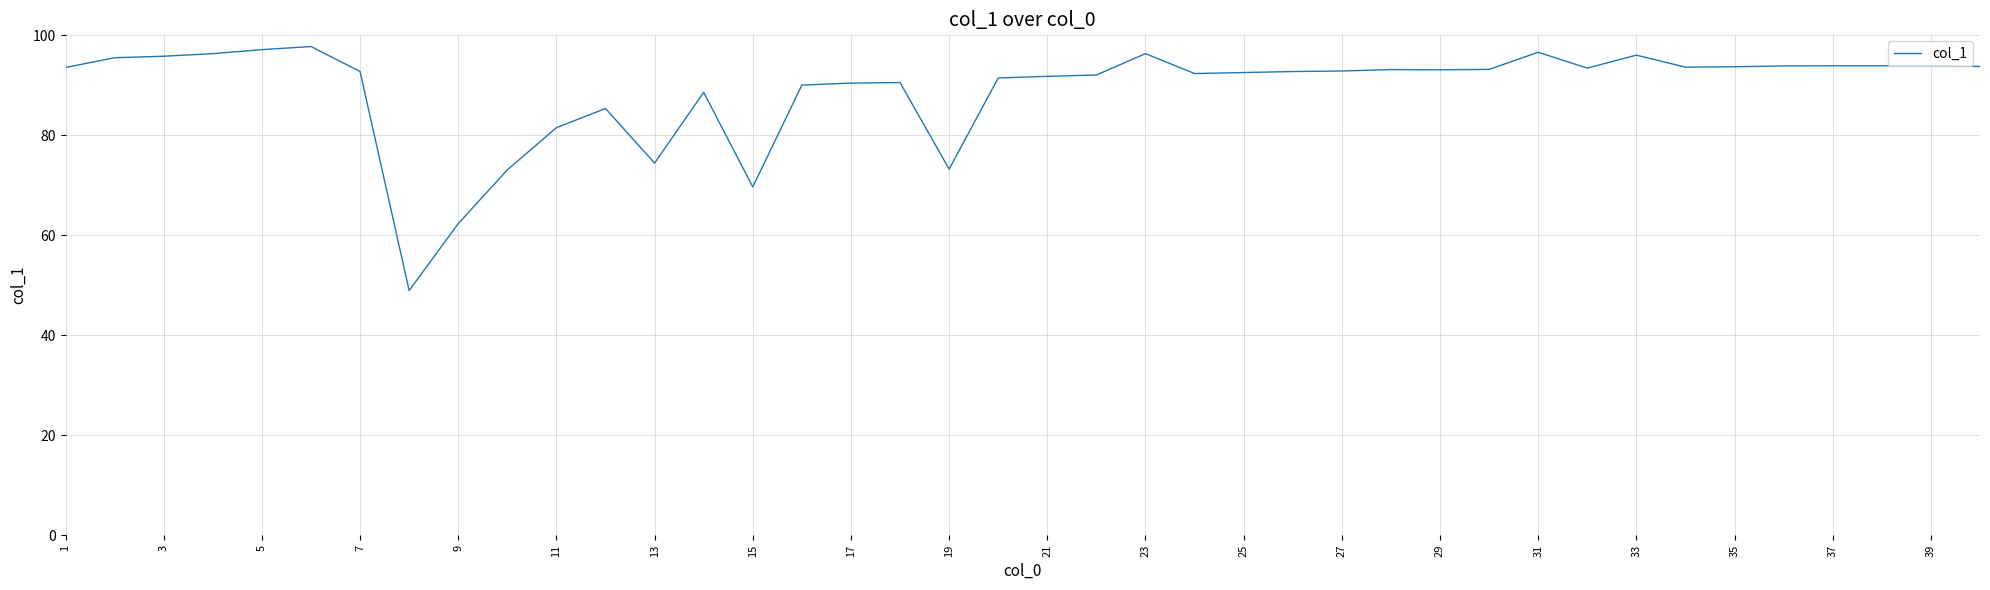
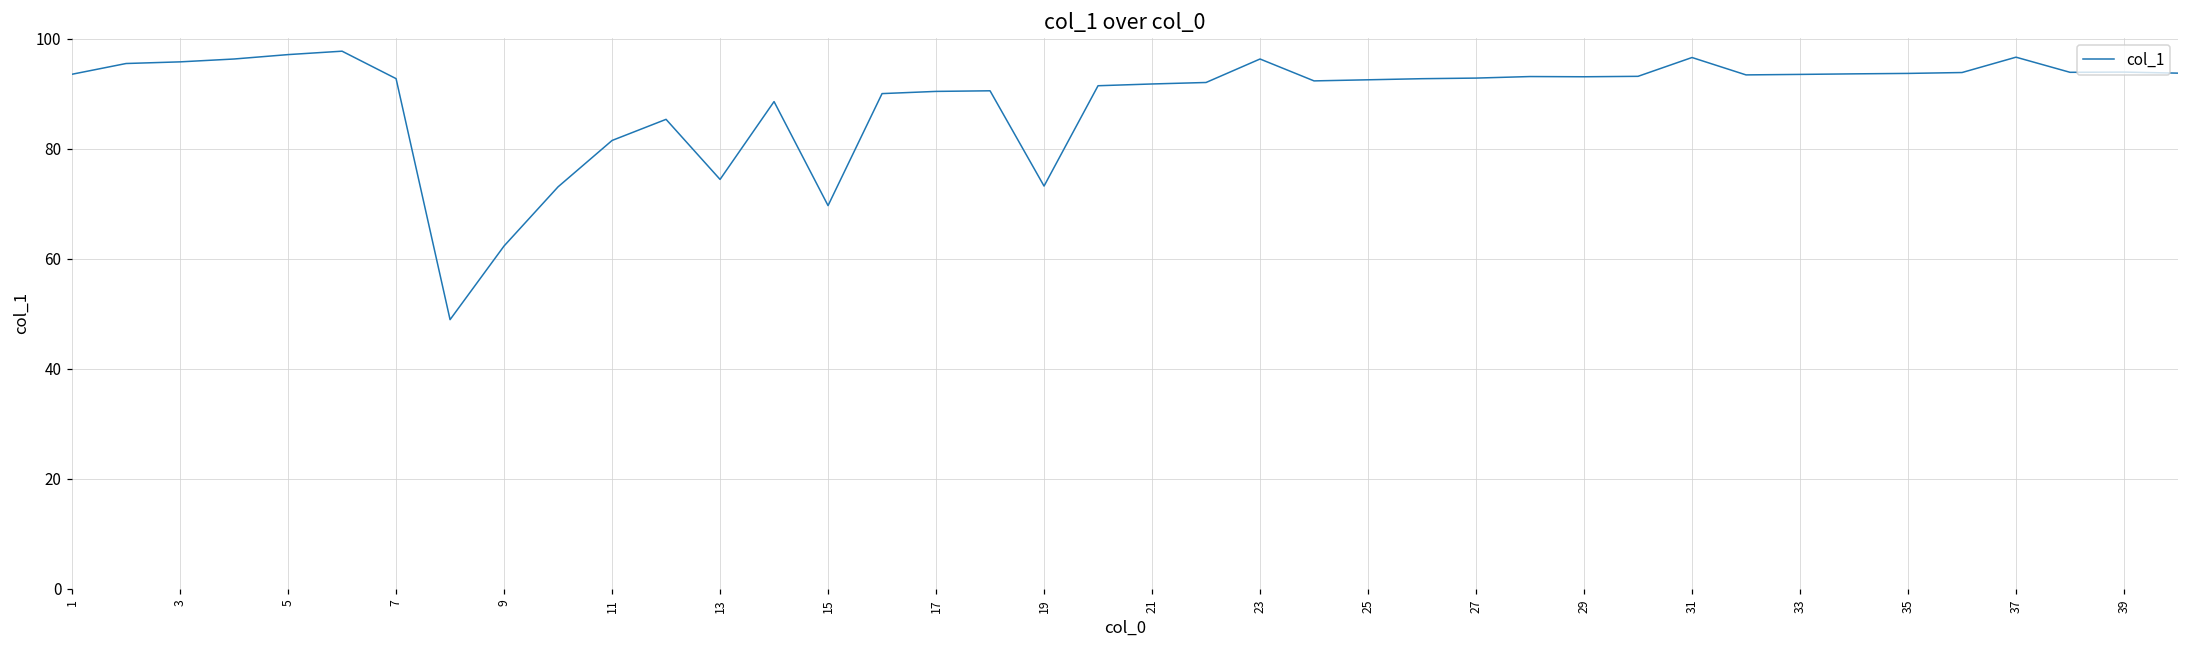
  {
    "1": 94,
    "3": 96,
    "5": 97,
    "7": 93,
    "9": 62,
    "11": 81,
    "13": 74,
    "15": 70,
    "17": 90,
    "19": 73,
    "21": 92,
    "23": 96,
    "25": 93,
    "27": 93,
    "29": 93,
    "31": 97,
-   "33": 96,
+   "33": 94,
    "35": 94,
-   "37": 94
+   "37": 97
  }
